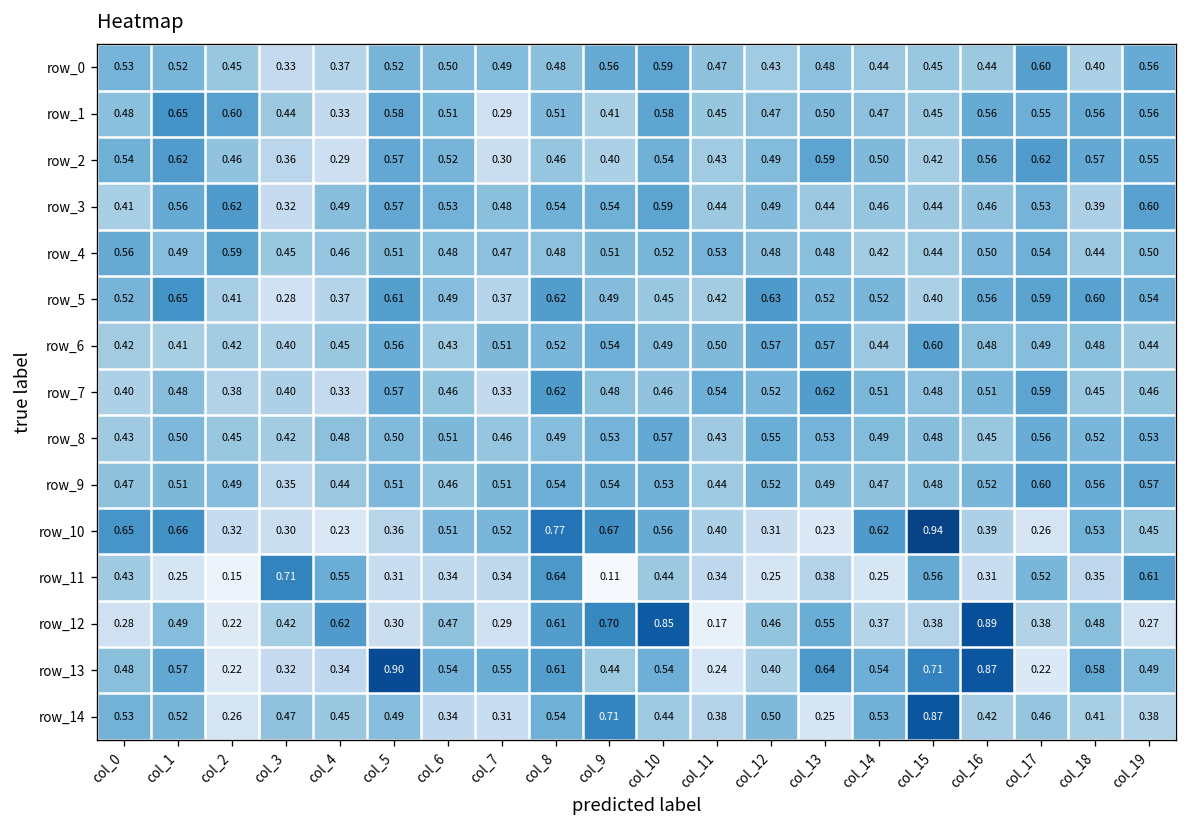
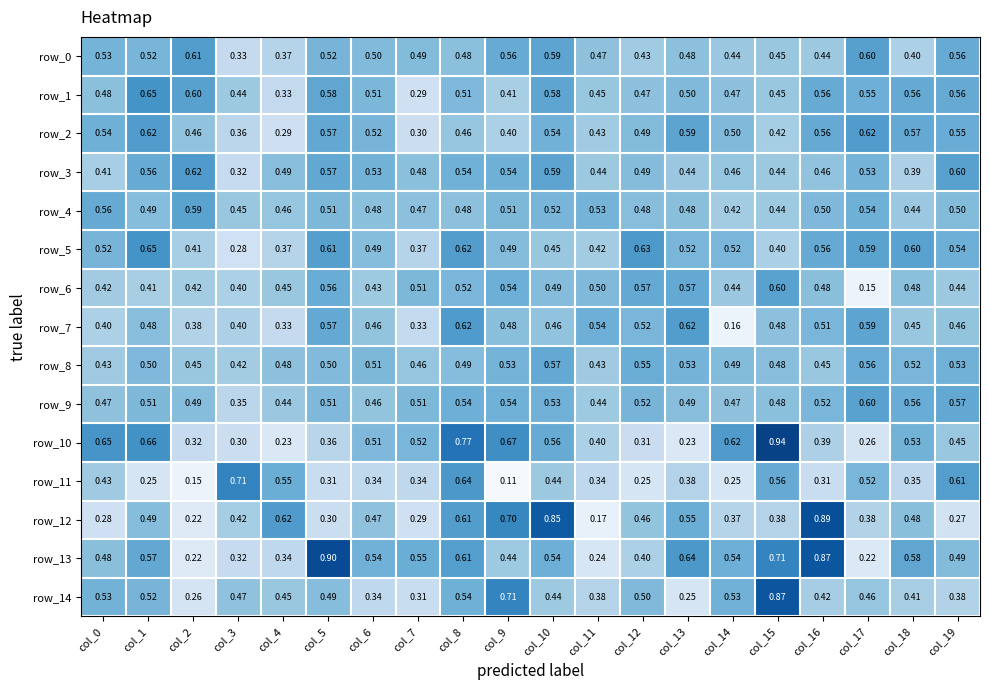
  {
    "row_0": {
      "col_0": 0.53,
      "col_1": 0.52,
-     "col_2": 0.45,
+     "col_2": 0.61,
      "col_3": 0.33,
      "col_4": 0.37,
      "col_5": 0.52,
      "col_6": 0.50,
      "col_7": 0.49,
      "col_8": 0.48,
      "col_9": 0.56,
      "col_10": 0.59,
      "col_11": 0.47,
      "col_12": 0.43,
      "col_13": 0.48,
      "col_14": 0.44,
      "col_15": 0.45,
      "col_16": 0.44,
      "col_17": 0.60,
      "col_18": 0.40,
      "col_19": 0.56
    },
    "row_6": {
      "col_0": 0.42,
      "col_1": 0.41,
      "col_2": 0.42,
      "col_3": 0.40,
      "col_4": 0.45,
      "col_5": 0.56,
      "col_6": 0.43,
      "col_7": 0.51,
      "col_8": 0.52,
      "col_9": 0.54,
      "col_10": 0.49,
      "col_11": 0.50,
      "col_12": 0.57,
      "col_13": 0.57,
      "col_14": 0.44,
      "col_15": 0.60,
      "col_16": 0.48,
-     "col_17": 0.49,
+     "col_17": 0.15,
      "col_18": 0.48,
      "col_19": 0.44
    },
    "row_7": {
      "col_0": 0.40,
      "col_1": 0.48,
      "col_2": 0.38,
      "col_3": 0.40,
      "col_4": 0.33,
      "col_5": 0.57,
      "col_6": 0.46,
      "col_7": 0.33,
      "col_8": 0.62,
      "col_9": 0.48,
      "col_10": 0.46,
      "col_11": 0.54,
      "col_12": 0.52,
      "col_13": 0.62,
-     "col_14": 0.51,
+     "col_14": 0.16,
      "col_15": 0.48,
      "col_16": 0.51,
      "col_17": 0.59,
      "col_18": 0.45,
      "col_19": 0.46
    }
  }
